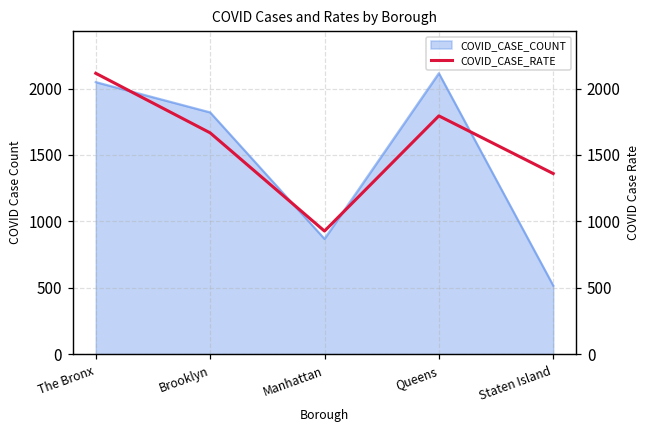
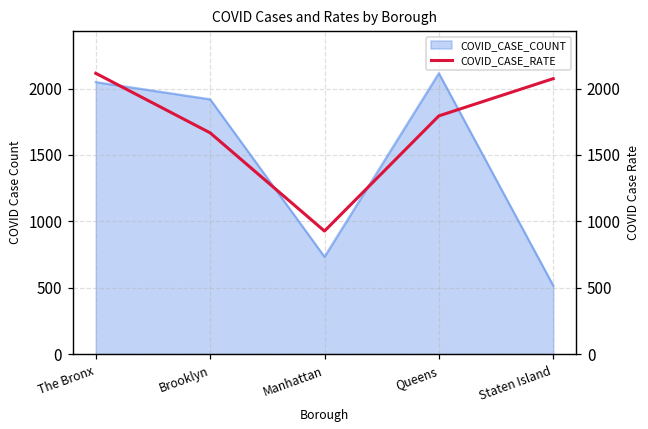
  {
    "COVID_CASE_COUNT": {
      "The Bronx": 2050,
-     "Brooklyn": 1820,
-     "Manhattan": 870,
+     "Brooklyn": 1920,
+     "Manhattan": 730,
      "Queens": 2120,
      "Staten Island": 520
    },
    "COVID_CASE_RATE": {
      "The Bronx": 2120,
      "Brooklyn": 1670,
      "Manhattan": 930,
      "Queens": 1790,
-     "Staten Island": 1360
+     "Staten Island": 2080
    }
  }
